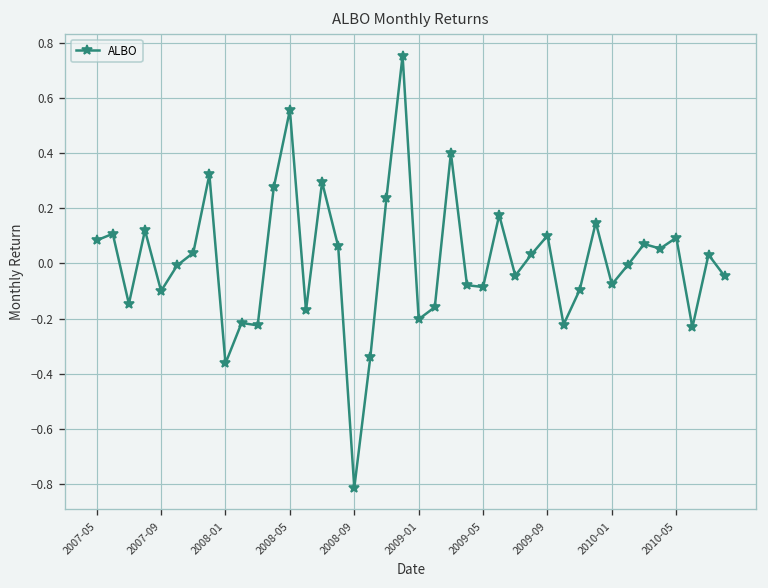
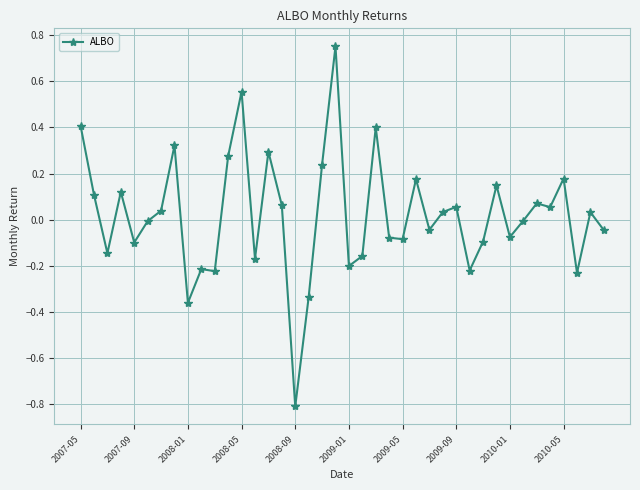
  {
-   "2007-05": 0.08,
+   "2007-05": 0.41,
    "2007-09": -0.10,
    "2008-01": -0.36,
    "2008-05": 0.56,
    "2008-09": -0.81,
    "2009-01": -0.20,
    "2009-05": -0.09,
-   "2009-09": 0.10,
+   "2009-09": 0.06,
    "2010-01": -0.08,
-   "2010-05": 0.09
+   "2010-05": 0.18
  }
